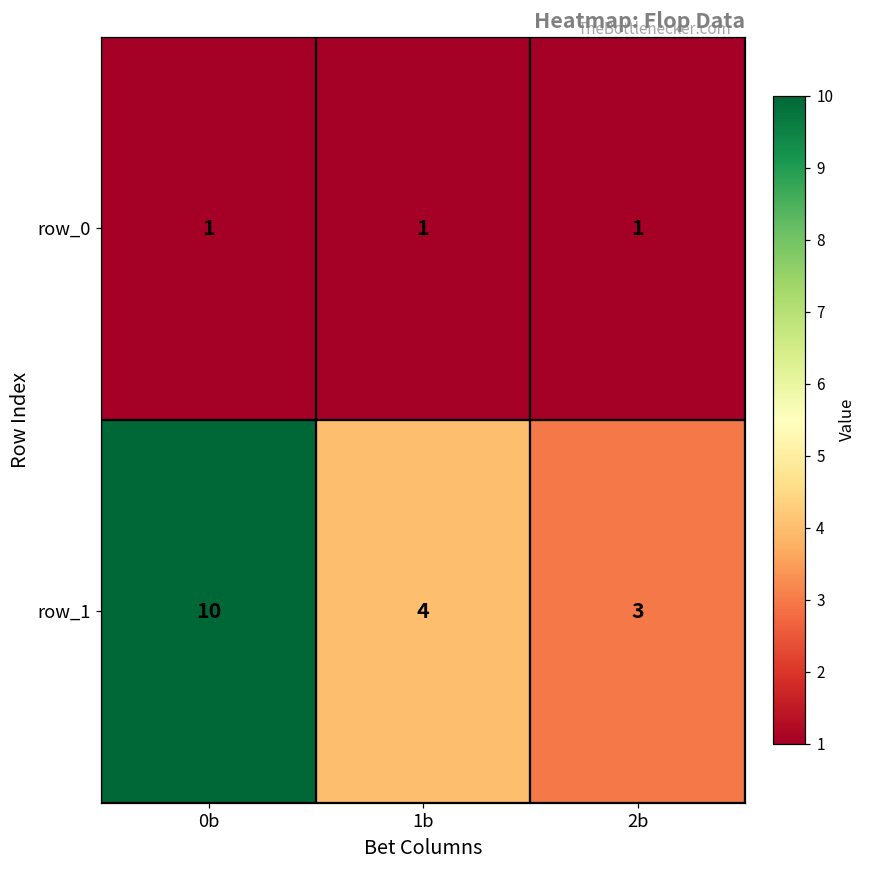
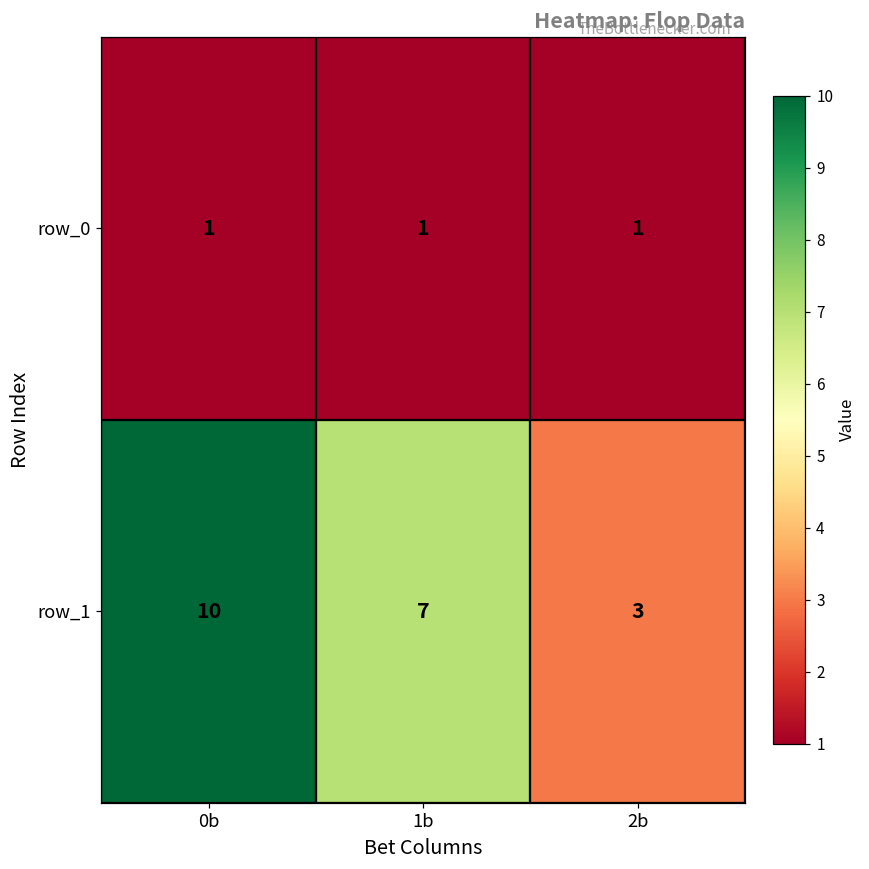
  {
    "row_0": {
      "0b": 1,
      "1b": 1,
      "2b": 1
    },
    "row_1": {
      "0b": 10,
-     "1b": 4,
+     "1b": 7,
      "2b": 3
    }
  }
